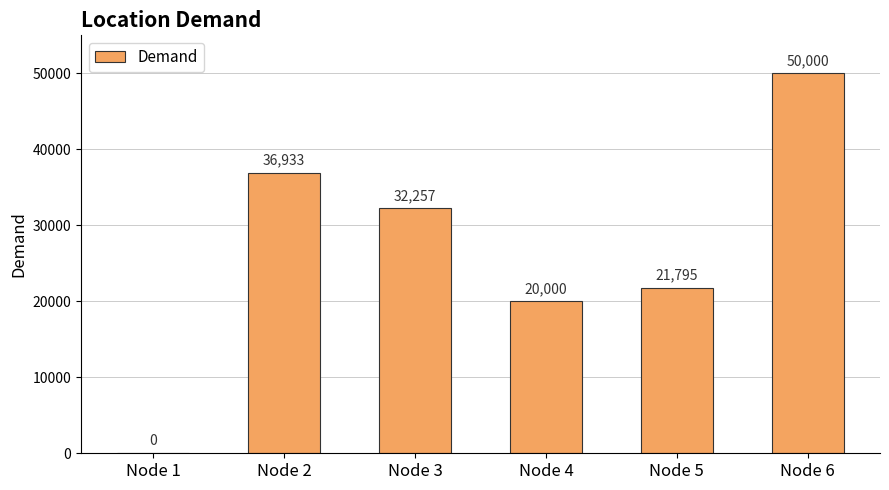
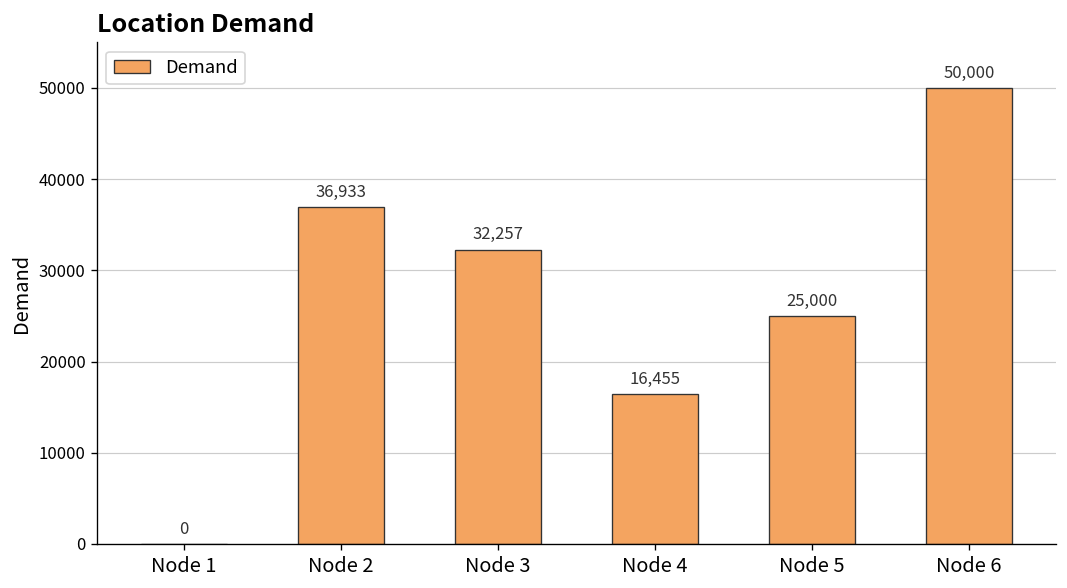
  {
    "Node 1": "0",
    "Node 2": "36,933",
    "Node 3": "32,257",
-   "Node 4": "20,000",
-   "Node 5": "21,795",
+   "Node 4": "16,455",
+   "Node 5": "25,000",
    "Node 6": "50,000"
  }
